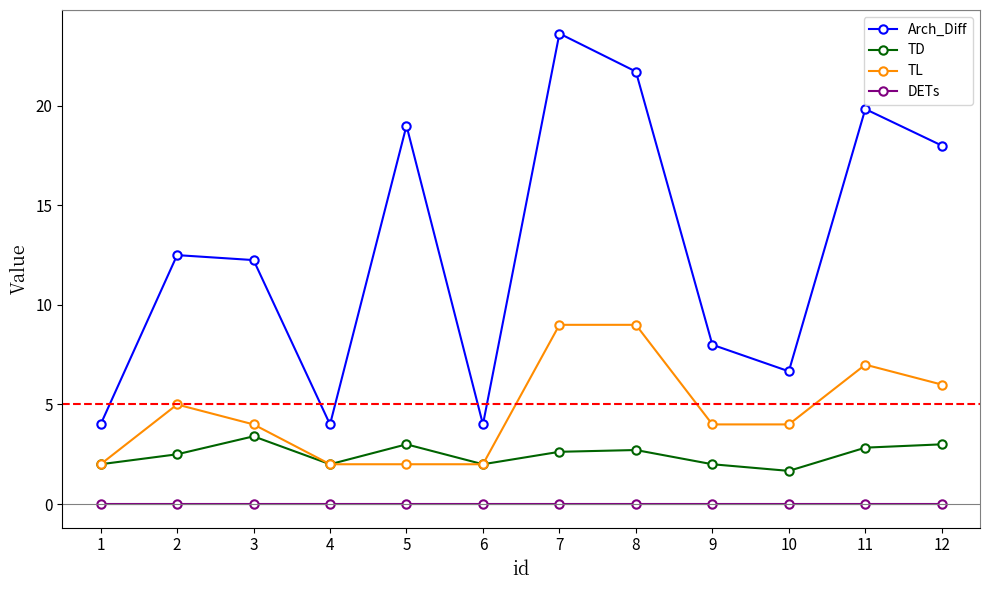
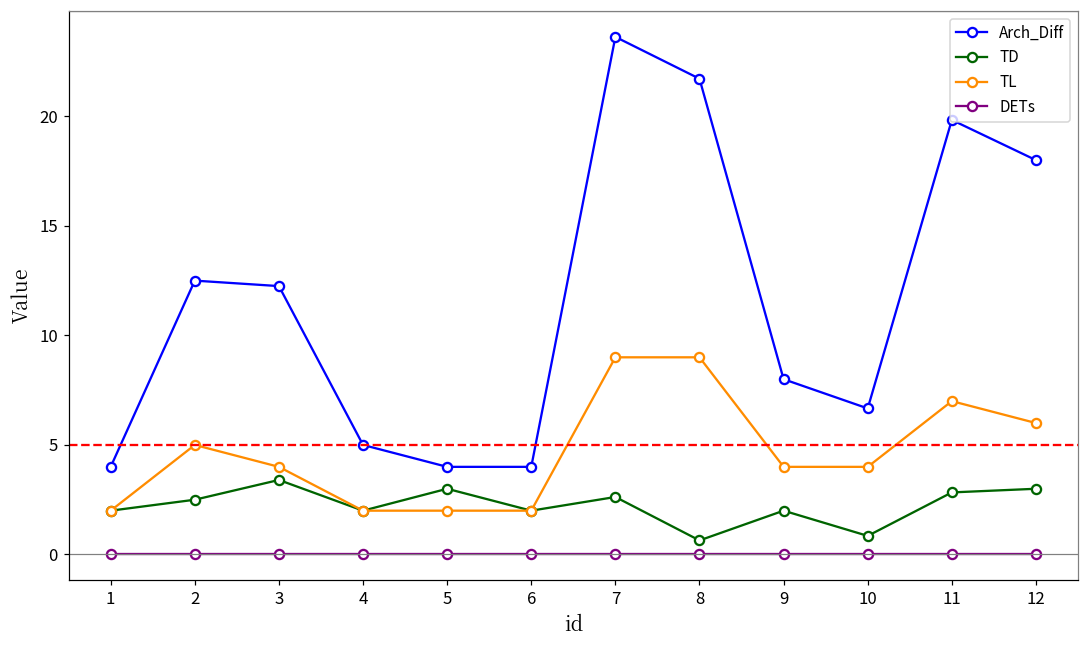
  {
    "Arch_Diff": {
      "1": 4,
      "2": 12.5,
      "3": 12.3,
-     "4": 4,
-     "5": 19,
+     "4": 5,
+     "5": 4,
      "6": 4,
      "7": 23.6,
      "8": 21.7,
      "9": 8,
      "10": 6.7,
      "11": 19.8,
      "12": 18
    },
    "TD": {
      "2": 2.5,
      "3": 3.4,
      "5": 3.0,
      "7": 2.6,
-     "8": 2.7,
+     "8": 0.6,
      "9": 2.0,
-     "10": 1.7,
+     "10": 0.8,
      "11": 2.8,
      "12": 3.0
    },
    "TL": {
      "2": 5.0,
      "3": 4.0,
      "5": 2.0,
      "7": 9.0,
      "8": 9.0,
      "9": 4.0,
      "10": 4.0,
      "11": 7.0,
      "12": 6.0
    },
    "DETs": {
      "1": 0.0,
      "2": 0.0,
      "3": 0.0,
      "4": 0.0,
      "5": 0.0,
      "6": 0.0,
      "7": 0.0,
      "8": 0.0,
      "9": 0.0,
      "10": 0.0,
      "11": 0.0,
      "12": 0.0
    }
  }
